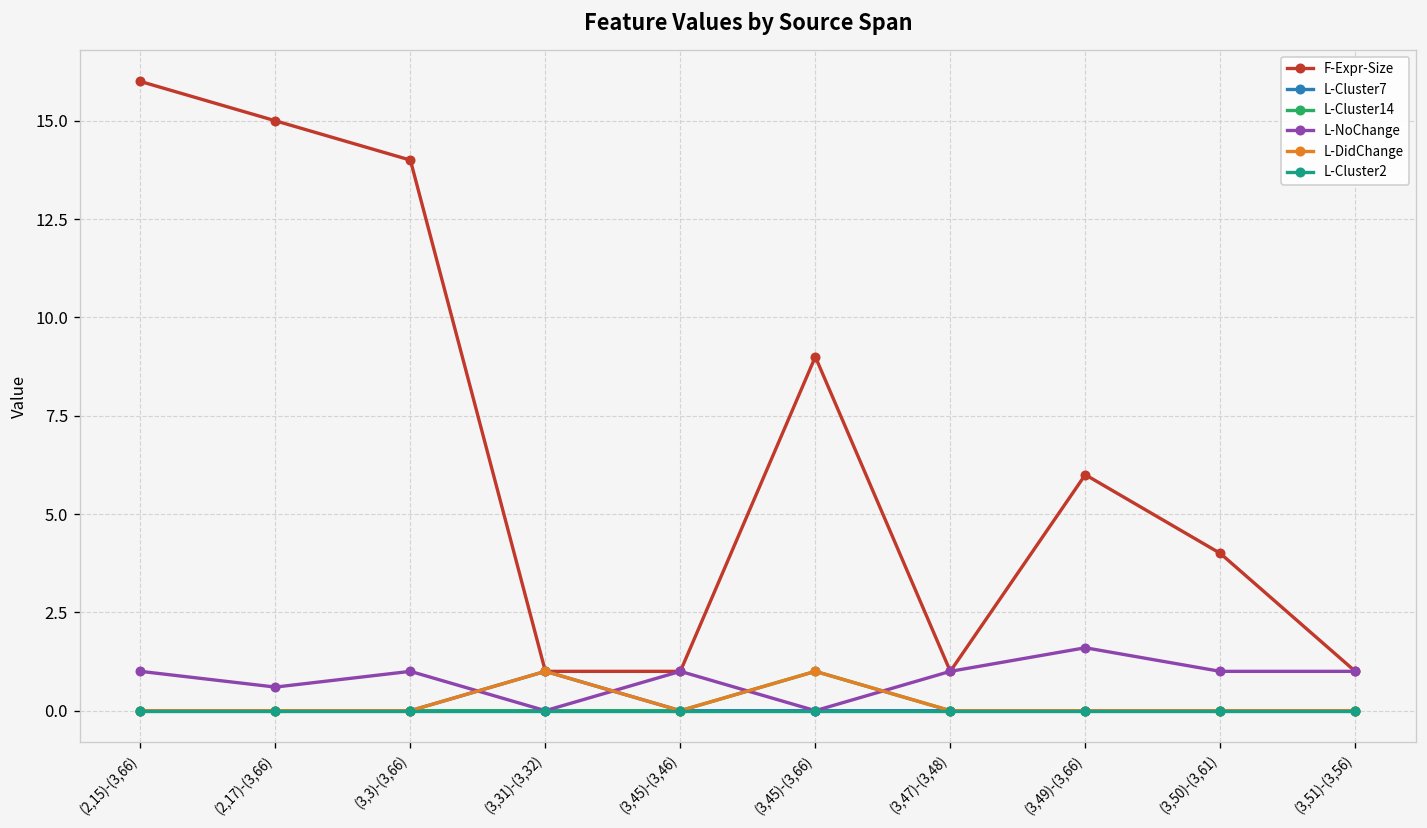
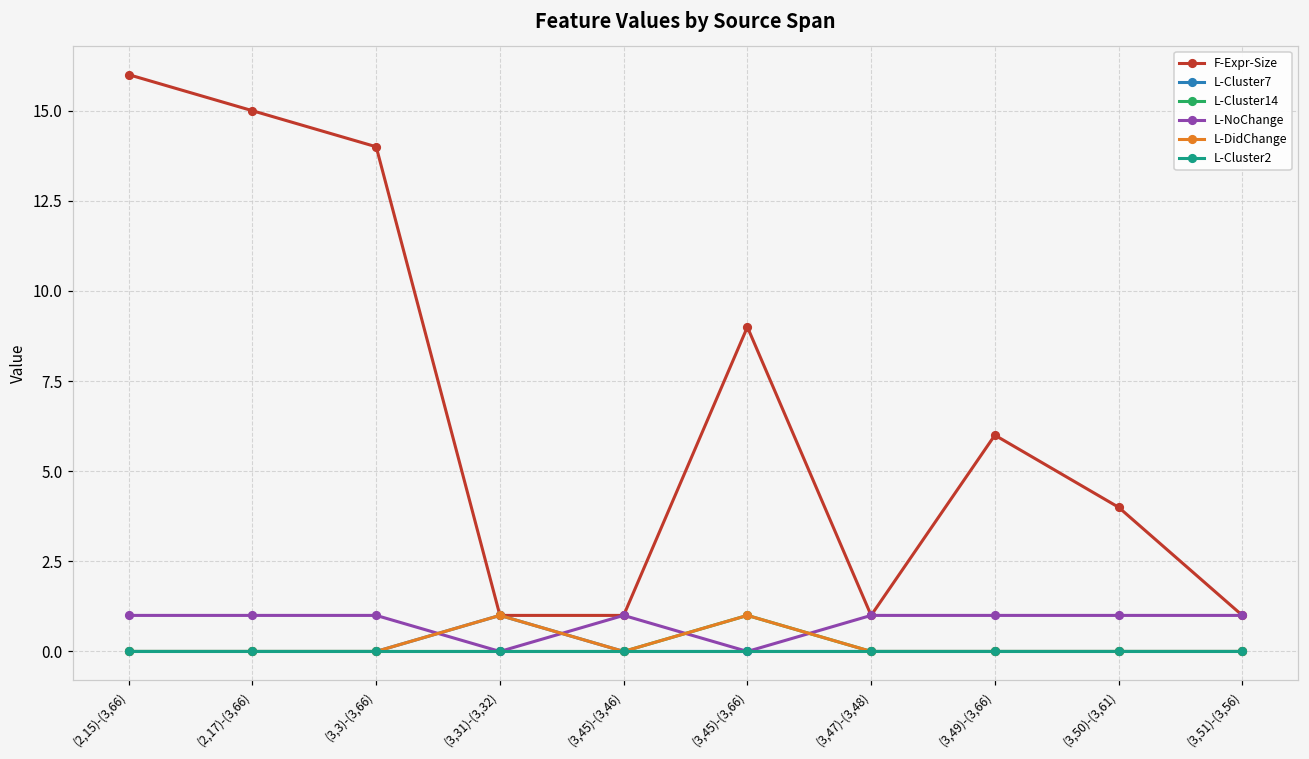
  {
    "F-Expr-Size": {
      "(2,15)-(3,66)": 16.0,
      "(2,17)-(3,66)": 15.0,
      "(3,3)-(3,66)": 14.0,
      "(3,45)-(3,66)": 9.0,
      "(3,49)-(3,66)": 6.0,
      "(3,50)-(3,61)": 4.0
    },
    "L-NoChange": {
      "(2,15)-(3,66)": 1.0,
-     "(2,17)-(3,66)": 0.6,
+     "(2,17)-(3,66)": 1.0,
      "(3,3)-(3,66)": 1.0,
-     "(3,49)-(3,66)": 1.6,
+     "(3,49)-(3,66)": 1.0,
      "(3,50)-(3,61)": 1.0
    }
  }
